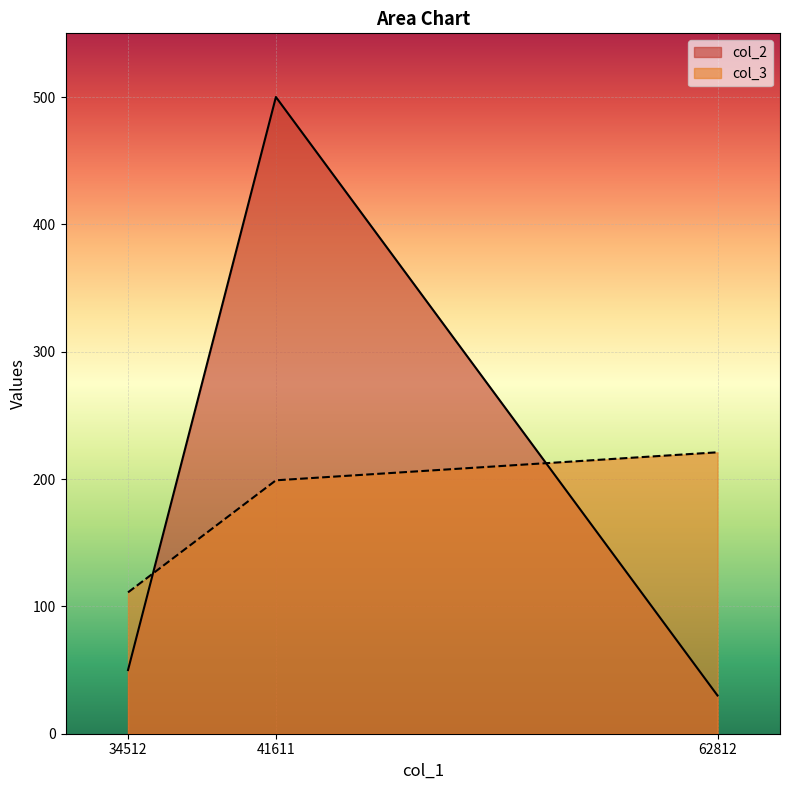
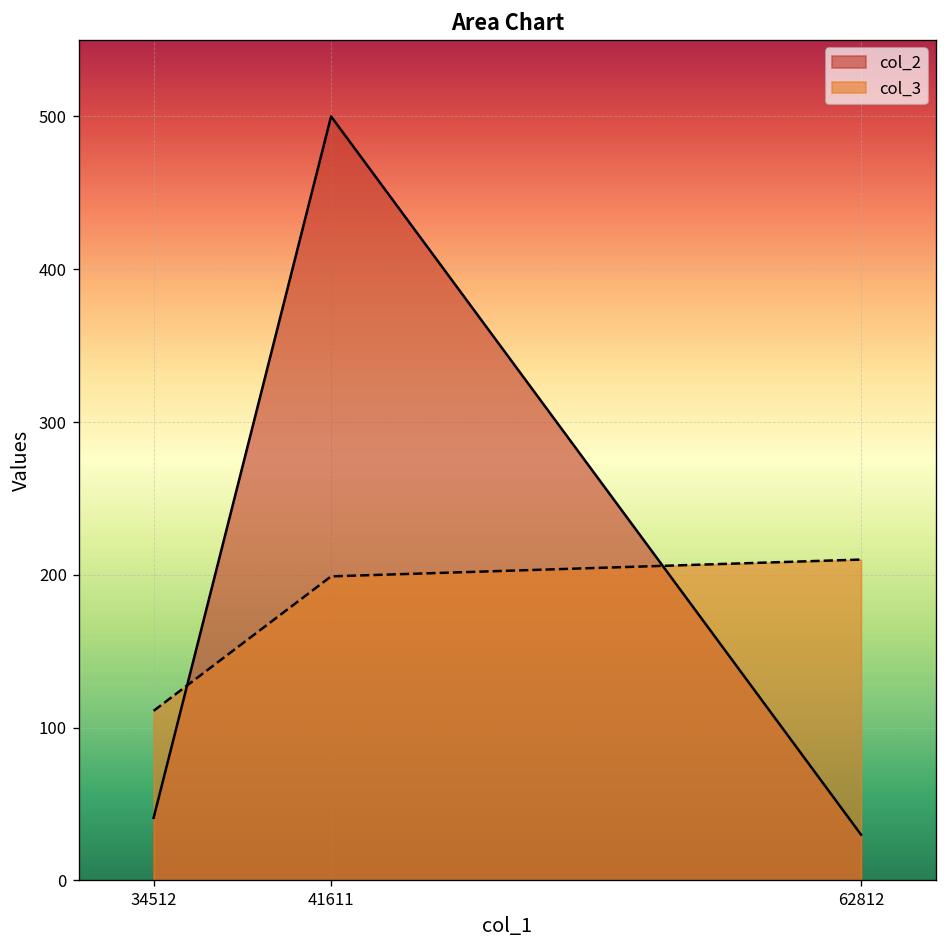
  {
    "col_2": {
-     "34512": 50,
+     "34512": 41,
      "41611": 500,
      "62812": 30
    },
    "col_3": {
      "34512": 111,
      "41611": 199,
-     "62812": 221
+     "62812": 210
    }
  }
